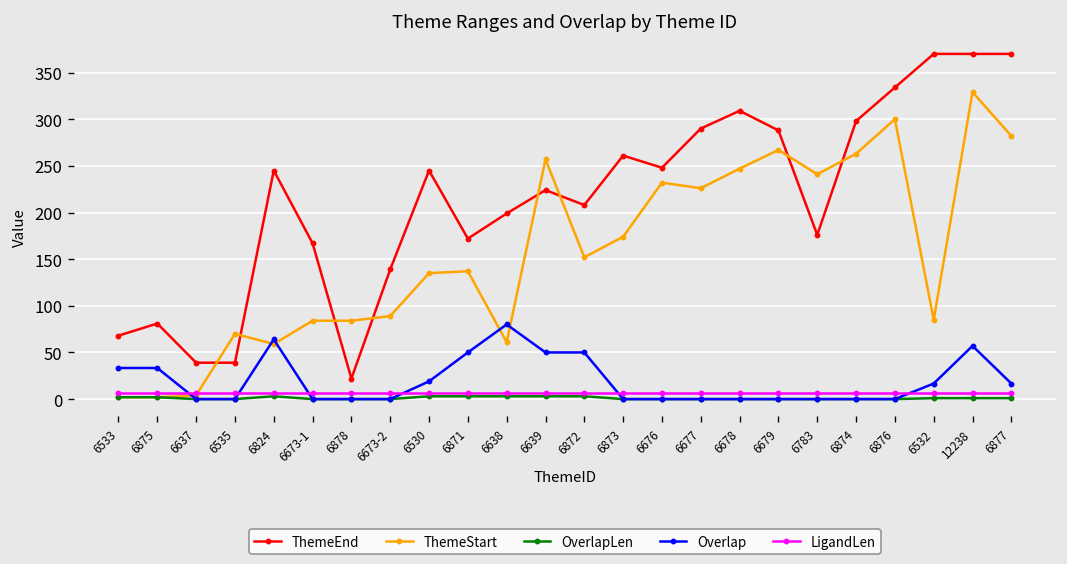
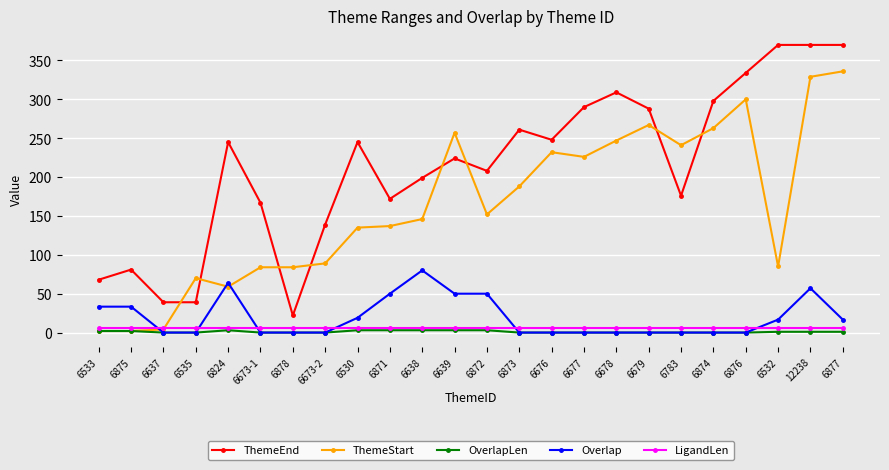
  {
    "ThemeEnd": {
      "6533": 70,
      "6875": 80,
      "6637": 40,
      "6535": 40,
      "6824": 250,
      "6673-1": 170,
      "6878": 20,
      "6673-2": 140,
      "6530": 250,
      "6871": 170,
      "6638": 200,
      "6639": 220,
      "6872": 210,
      "6873": 260,
      "6676": 250,
      "6677": 290,
      "6678": 310,
      "6679": 290,
      "6783": 180,
      "6874": 300,
      "6876": 330,
      "6532": 370,
      "12238": 370,
      "6877": 370
    },
    "ThemeStart": {
      "6535": 70,
      "6824": 60,
      "6673-1": 80,
      "6878": 80,
      "6673-2": 90,
      "6530": 140,
      "6871": 140,
-     "6638": 60,
+     "6638": 150,
      "6639": 260,
      "6872": 150,
-     "6873": 170,
+     "6873": 190,
      "6676": 230,
      "6677": 230,
      "6678": 250,
      "6679": 270,
      "6783": 240,
      "6874": 260,
      "6876": 300,
      "6532": 90,
      "12238": 330,
-     "6877": 280
+     "6877": 340
    },
    "OverlapLen": {
      "6532": 0,
      "12238": 0,
      "6877": 0
    },
    "Overlap": {
      "6533": 30,
      "6875": 30,
      "6824": 60,
      "6530": 20,
      "6871": 50,
      "6638": 80,
      "6639": 50,
      "6872": 50,
      "6532": 20,
      "12238": 60,
      "6877": 20
    },
    "LigandLen": {
      "6533": 10,
      "6875": 10,
      "6535": 10,
      "6673-1": 10,
      "6878": 10,
      "6673-2": 10,
      "6873": 10,
      "6676": 10,
      "6677": 10,
      "6678": 10,
      "6679": 10,
      "6783": 10,
      "6874": 10,
      "6876": 10,
      "6532": 10,
      "12238": 10,
      "6877": 10
    }
  }
